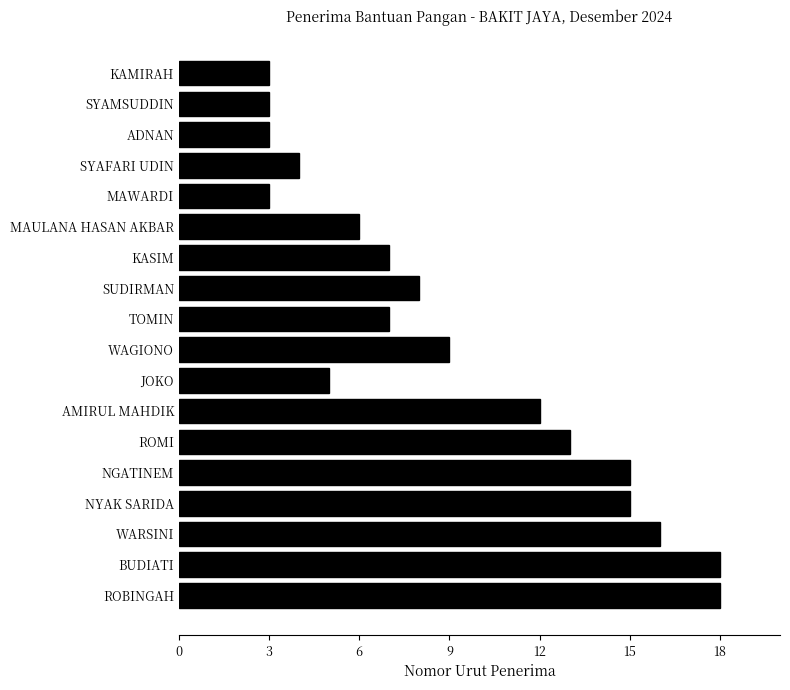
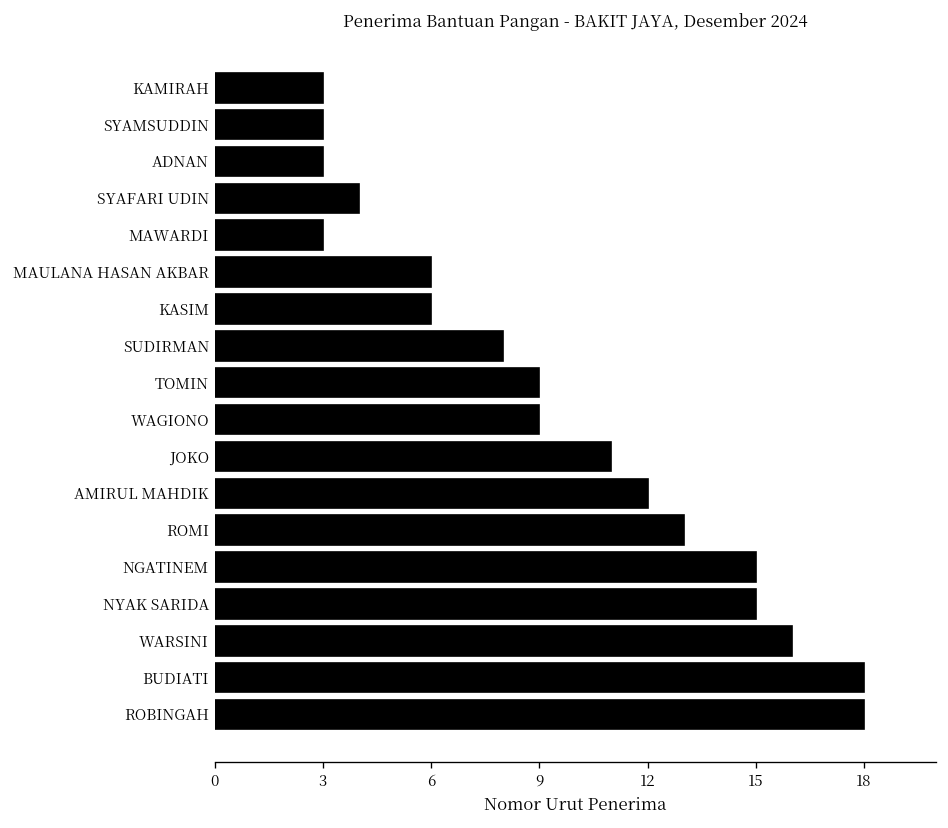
  {
    "KAMIRAH": 3,
    "SYAMSUDDIN": 3,
    "ADNAN": 3,
    "SYAFARI UDIN": 4,
    "MAWARDI": 3,
    "MAULANA HASAN AKBAR": 6,
-   "KASIM": 7,
+   "KASIM": 6,
    "SUDIRMAN": 8,
-   "TOMIN": 7,
+   "TOMIN": 9,
    "WAGIONO": 9,
-   "JOKO": 5,
+   "JOKO": 11,
    "AMIRUL MAHDIK": 12,
    "ROMI": 13,
    "NGATINEM": 15,
    "NYAK SARIDA": 15,
    "WARSINI": 16,
    "BUDIATI": 18,
    "ROBINGAH": 18
  }
